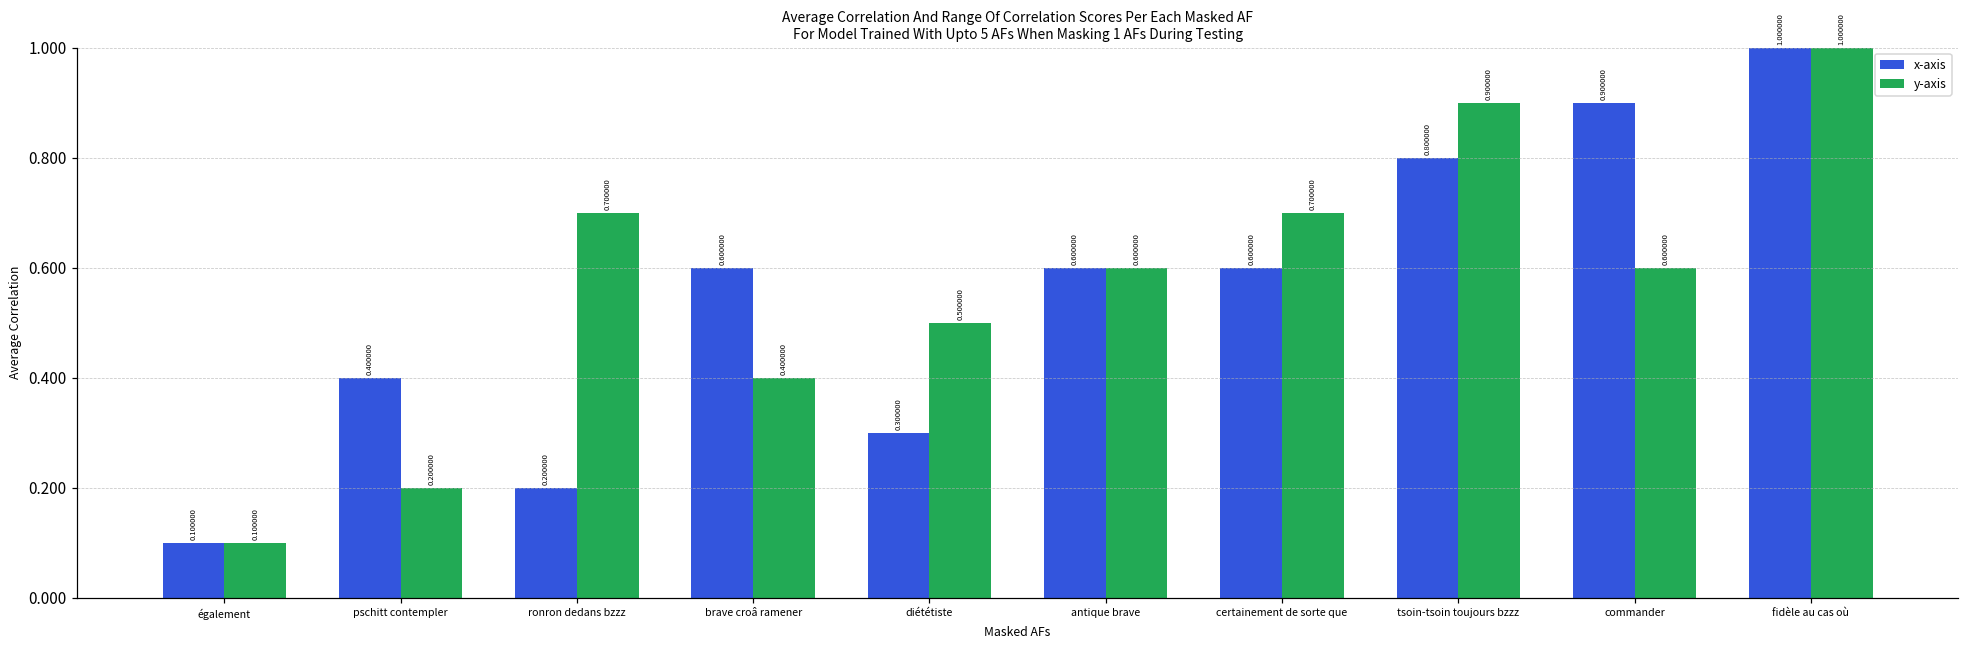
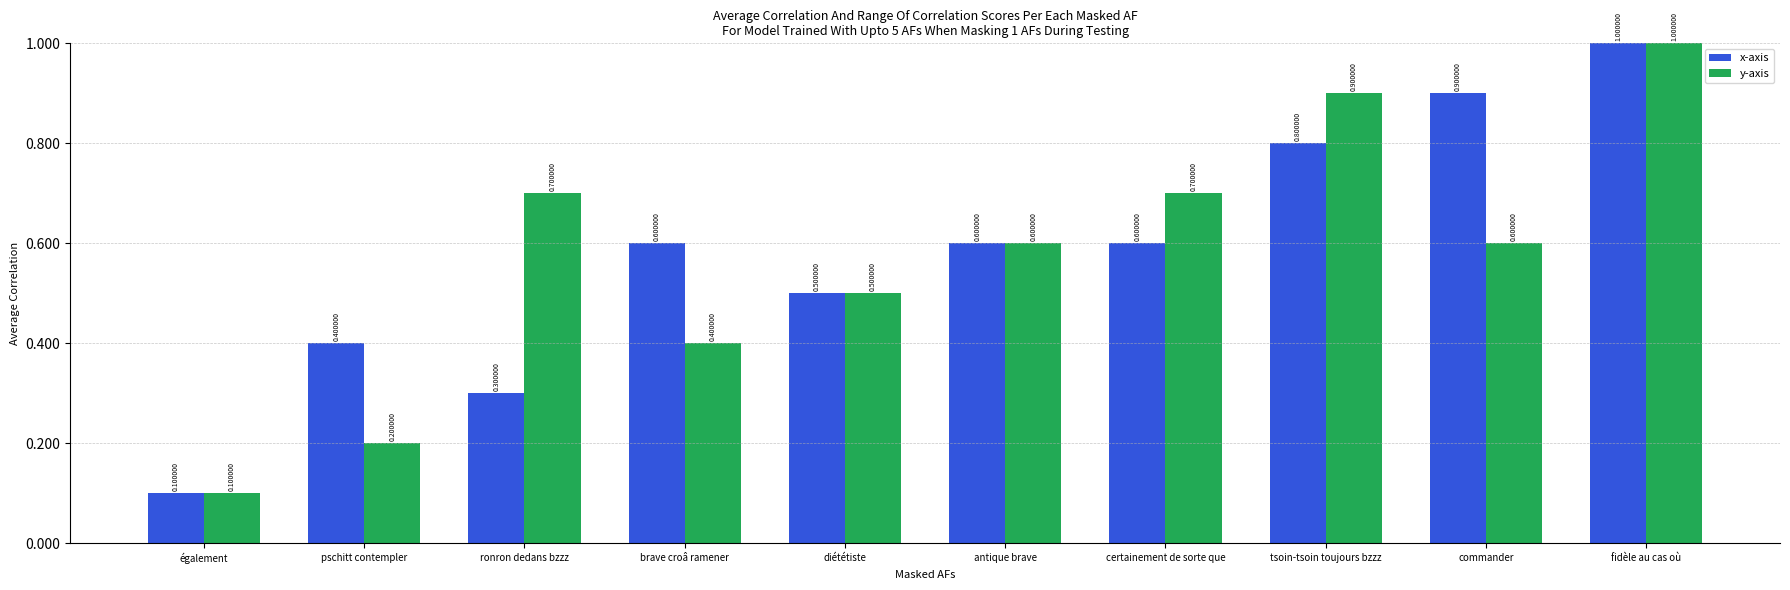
  {
    "x-axis": {
      "également": 0.100000,
      "pschitt contempler": 0.400000,
-     "ronron dedans bzzz": 0.200000,
+     "ronron dedans bzzz": 0.300000,
      "brave croâ ramener": 0.600000,
-     "diététiste": 0.300000,
+     "diététiste": 0.500000,
      "antique brave": 0.600000,
      "certainement de sorte que": 0.600000,
      "tsoin-tsoin toujours bzzz": 0.800000,
      "commander": 0.900000,
      "fidèle au cas où": 1.000000
    },
    "y-axis": {
      "également": 0.100000,
      "pschitt contempler": 0.200000,
      "ronron dedans bzzz": 0.700000,
      "brave croâ ramener": 0.400000,
      "diététiste": 0.500000,
      "antique brave": 0.600000,
      "certainement de sorte que": 0.700000,
      "tsoin-tsoin toujours bzzz": 0.900000,
      "commander": 0.600000,
      "fidèle au cas où": 1.000000
    }
  }
